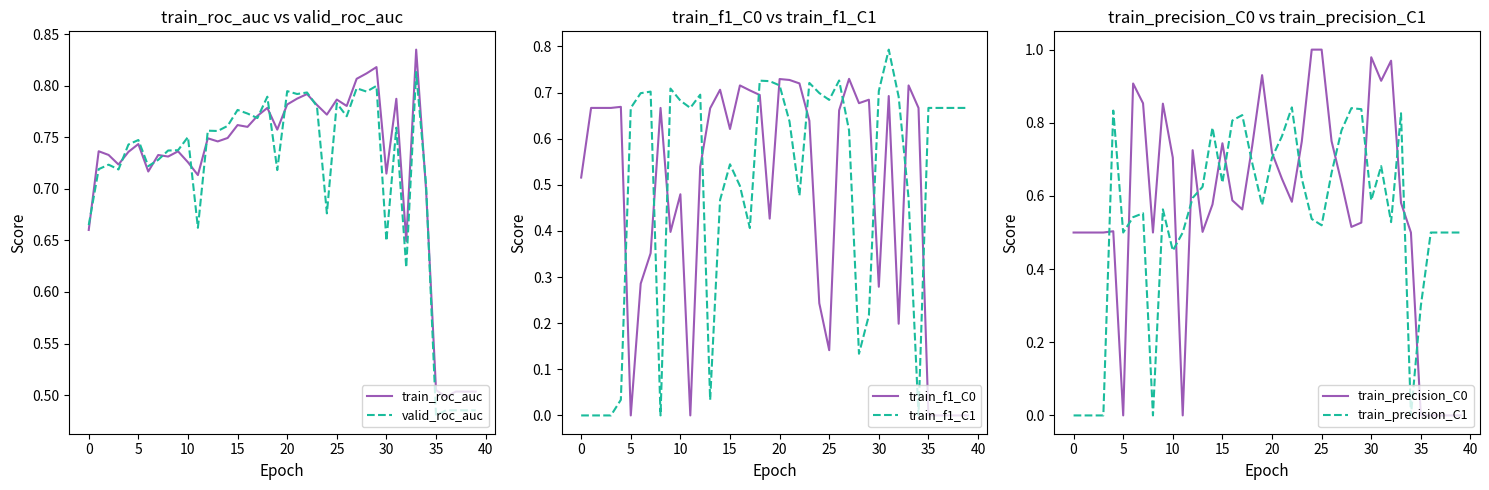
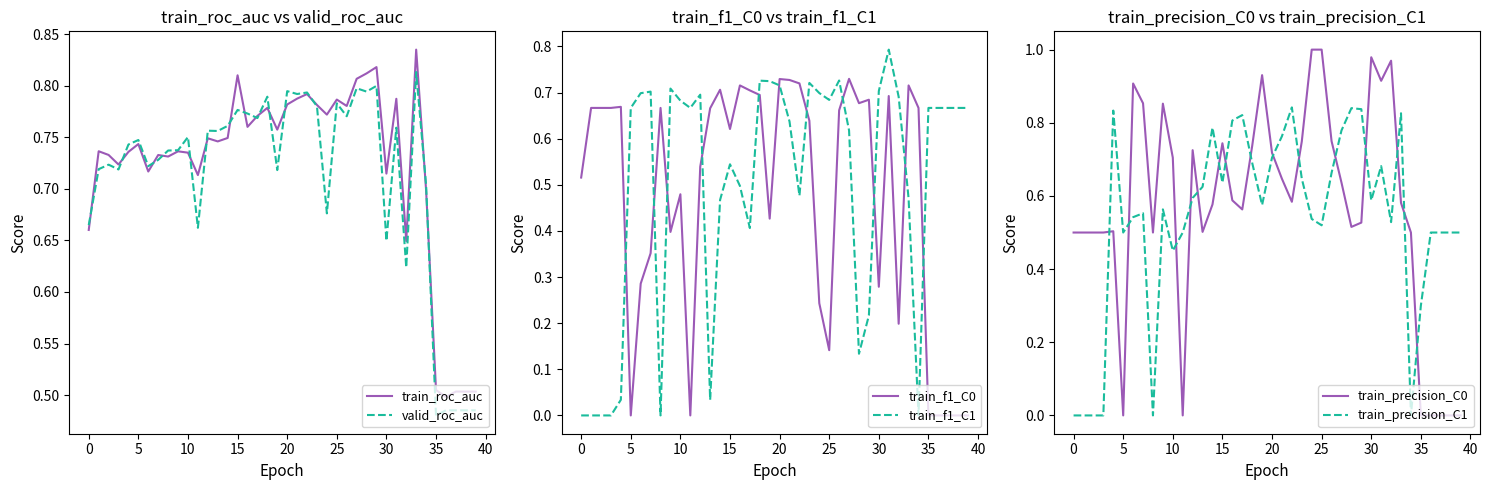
  {
    "train_roc_auc vs valid_roc_auc": {
      "train_roc_auc": {
        "0": 0.660,
        "5": 0.743,
-       "10": 0.726,
-       "15": 0.762,
+       "10": 0.735,
+       "15": 0.810,
        "20": 0.782,
        "25": 0.786,
        "30": 0.715
      },
      "valid_roc_auc": {
        "0": 0.665,
        "5": 0.747,
        "10": 0.750,
        "15": 0.776,
        "20": 0.795,
        "25": 0.783,
        "30": 0.650
      }
    },
    "train_f1_C0 vs train_f1_C1": {
      "train_f1_C0": {
        "0": 0.52,
        "5": 0.00,
        "10": 0.48,
        "15": 0.62,
        "20": 0.73,
        "25": 0.14,
        "30": 0.28
      },
      "train_f1_C1": {
        "0": 0.00,
        "5": 0.67,
        "10": 0.68,
        "15": 0.54,
        "20": 0.72,
        "25": 0.68,
        "30": 0.70,
        "35": 0.67
      }
    },
    "train_precision_C0 vs train_precision_C1": {
      "train_precision_C0": {
        "0": 0.50,
        "5": 0.00,
        "10": 0.70,
        "15": 0.74,
        "20": 0.72,
        "25": 1.00,
        "30": 0.98
      },
      "train_precision_C1": {
        "0": 0.00,
        "5": 0.50,
        "10": 0.45,
        "15": 0.64,
        "20": 0.70,
        "25": 0.52,
        "30": 0.59,
        "35": 0.30
      }
    }
  }
